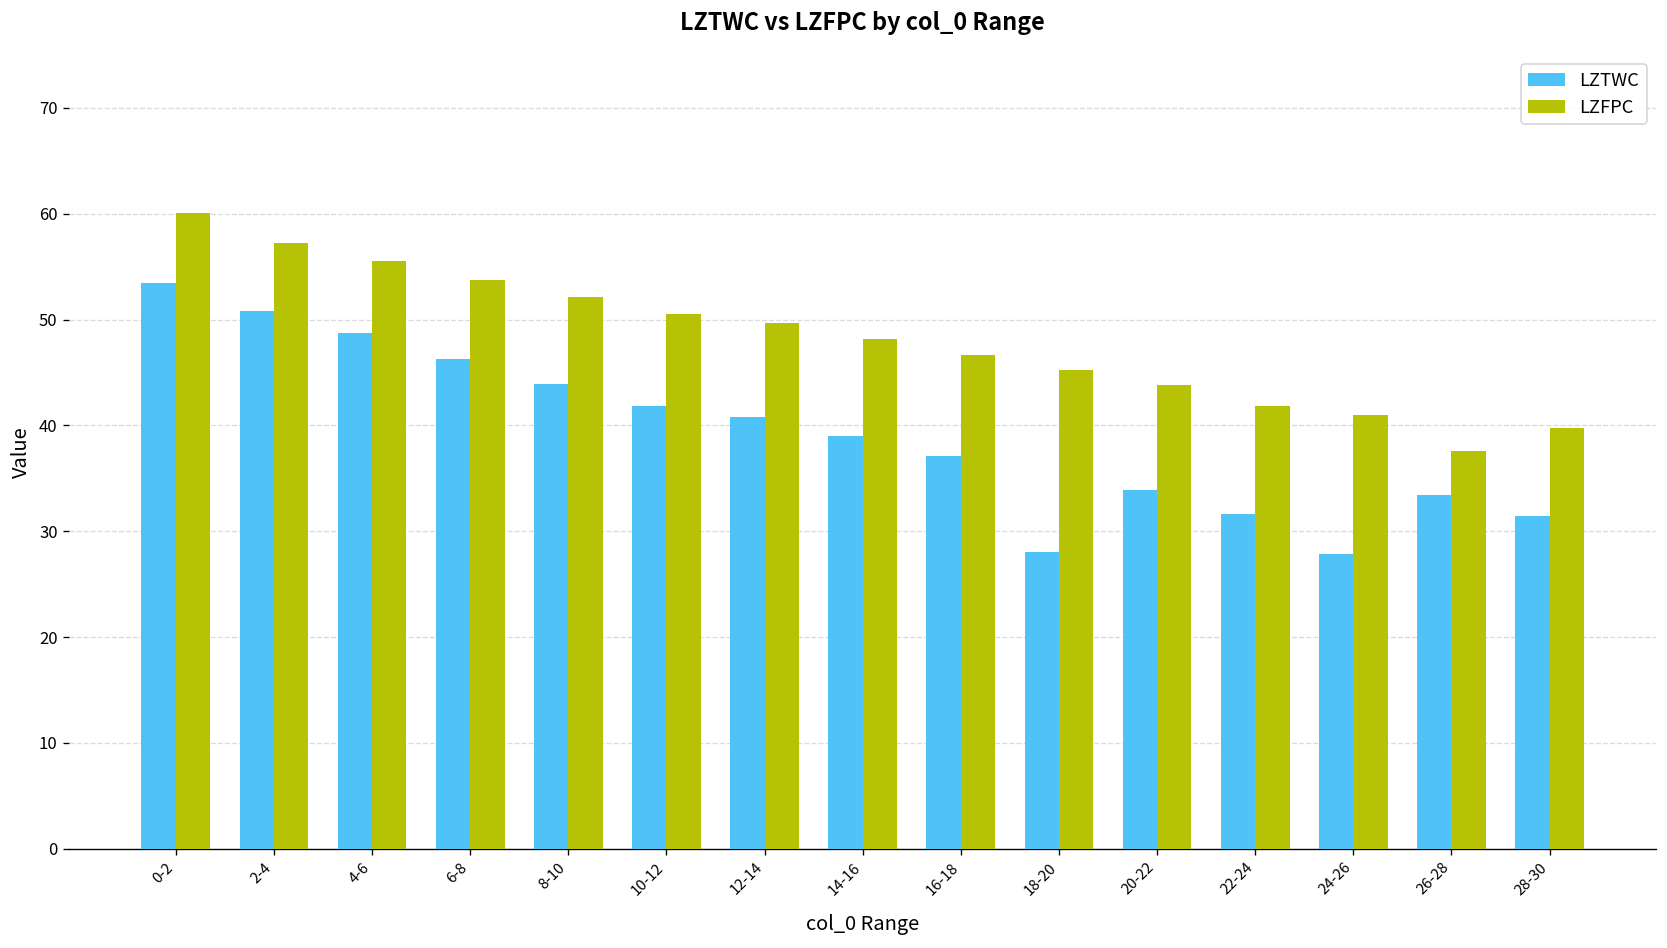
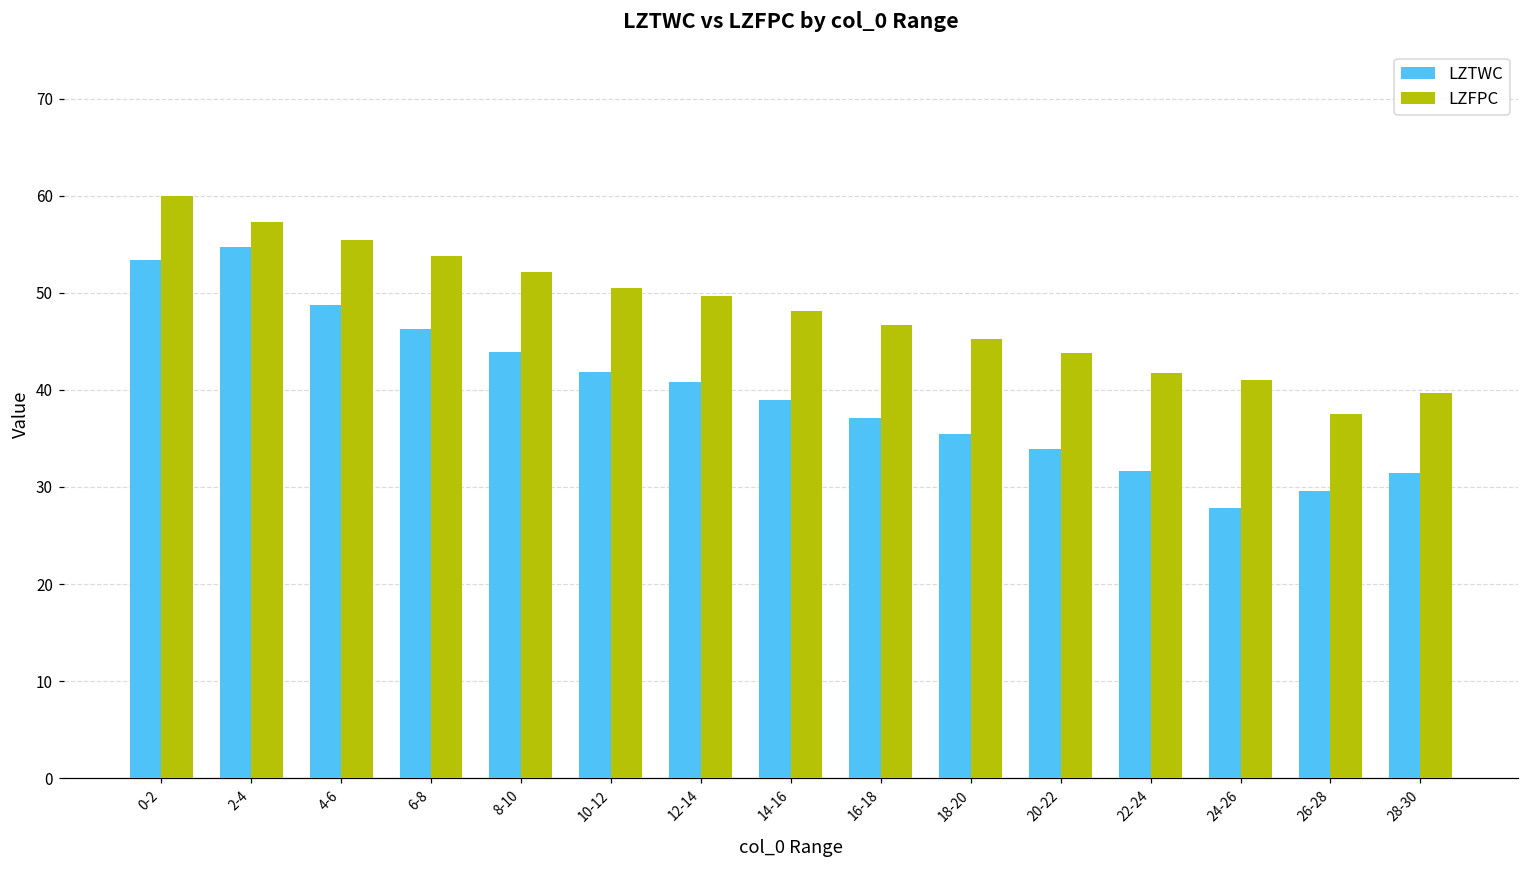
  {
    "LZTWC": {
      "0-2": 53,
-     "2-4": 51,
+     "2-4": 55,
      "4-6": 49,
      "6-8": 46,
      "8-10": 44,
      "10-12": 42,
      "12-14": 41,
      "14-16": 39,
      "16-18": 37,
-     "18-20": 28,
+     "18-20": 35,
      "20-22": 34,
      "22-24": 32,
      "24-26": 28,
-     "26-28": 33,
+     "26-28": 30,
      "28-30": 31
    },
    "LZFPC": {
      "0-2": 60,
      "2-4": 57,
      "4-6": 56,
      "6-8": 54,
      "8-10": 52,
      "10-12": 51,
      "12-14": 50,
      "14-16": 48,
      "16-18": 47,
      "18-20": 45,
      "20-22": 44,
      "22-24": 42,
      "24-26": 41,
      "26-28": 38,
      "28-30": 40
    }
  }
